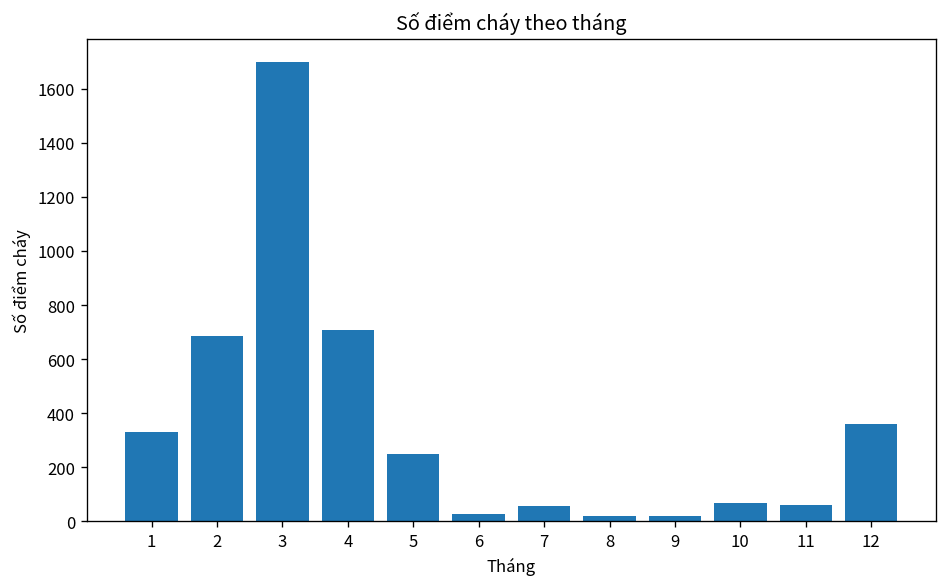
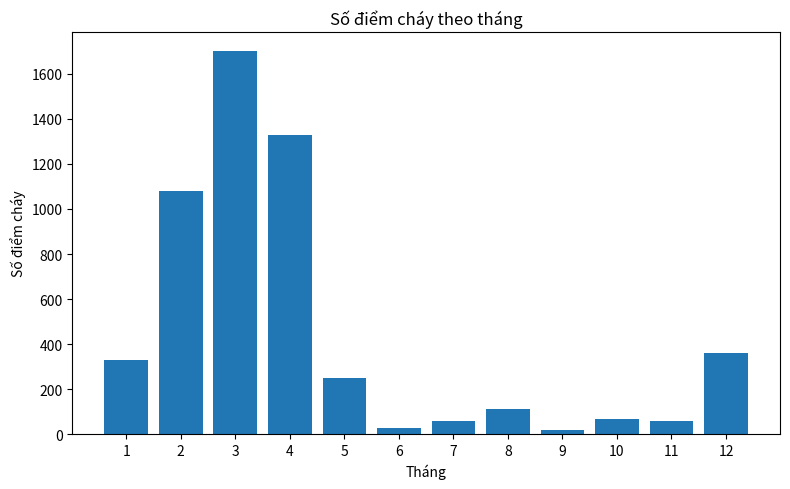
  {
    "1": 330,
-   "2": 690,
+   "2": 1080,
    "3": 1700,
-   "4": 710,
+   "4": 1330,
    "5": 250,
    "6": 30,
    "7": 60,
-   "8": 20,
+   "8": 110,
    "9": 20,
    "10": 70,
    "11": 60,
    "12": 360
  }
